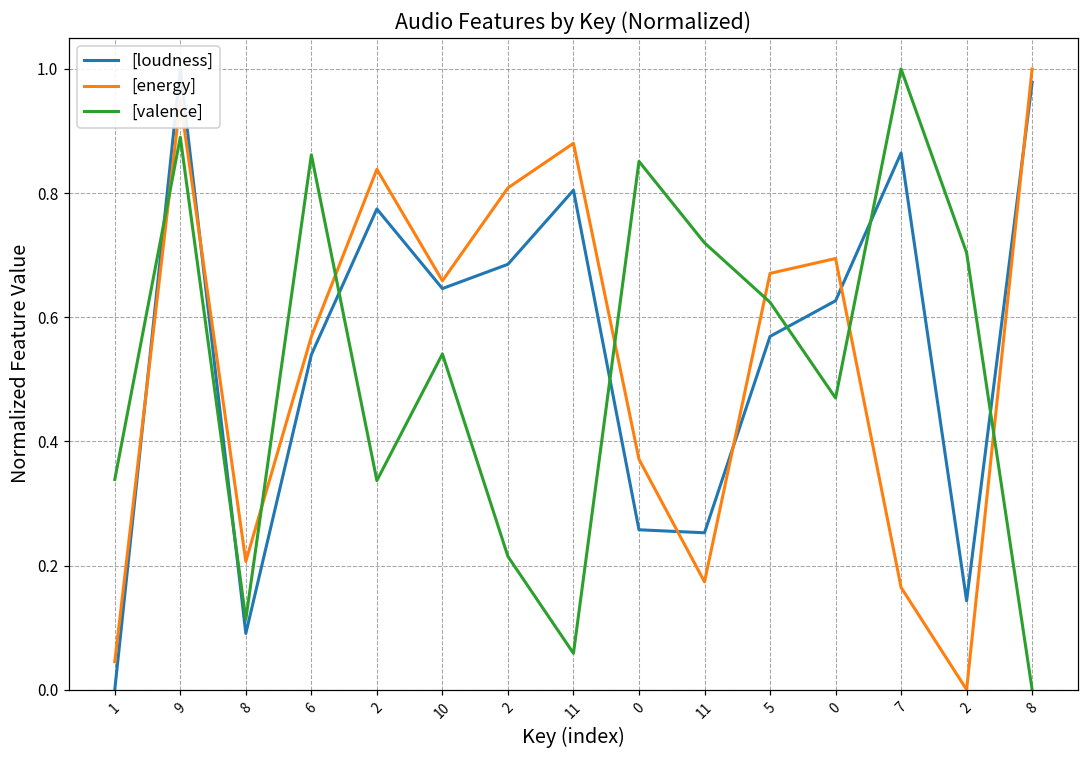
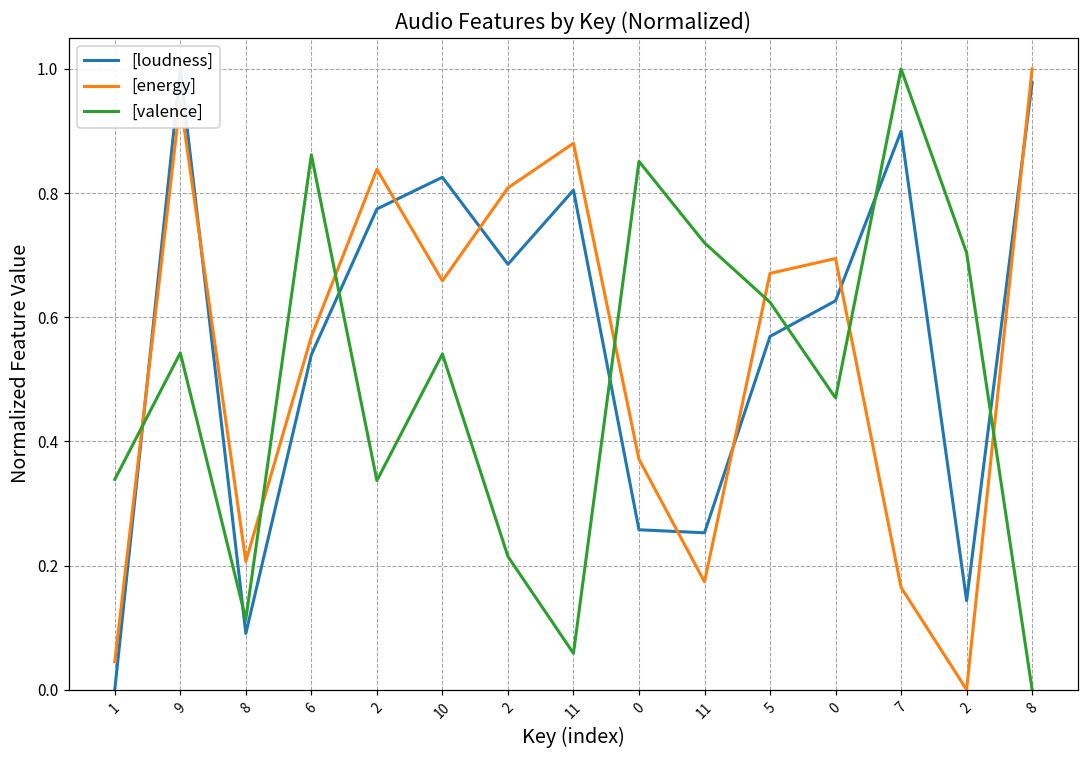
  {
    "[loudness]": {
      "1": 0.00,
      "6": 0.54,
-     "10": 0.65,
+     "10": 0.83,
      "5": 0.57,
-     "7": 0.86
+     "7": 0.90
    },
    "[energy]": {
      "1": 0.04,
      "6": 0.57,
      "10": 0.66,
      "5": 0.67,
      "7": 0.16
    },
    "[valence]": {
      "1": 0.34,
-     "9": 0.89,
+     "9": 0.54,
      "6": 0.86,
      "10": 0.54,
      "5": 0.62,
      "7": 1.00
    }
  }
